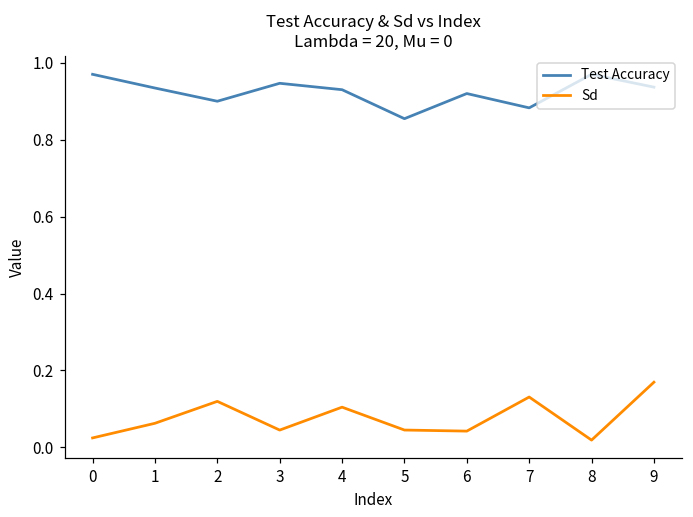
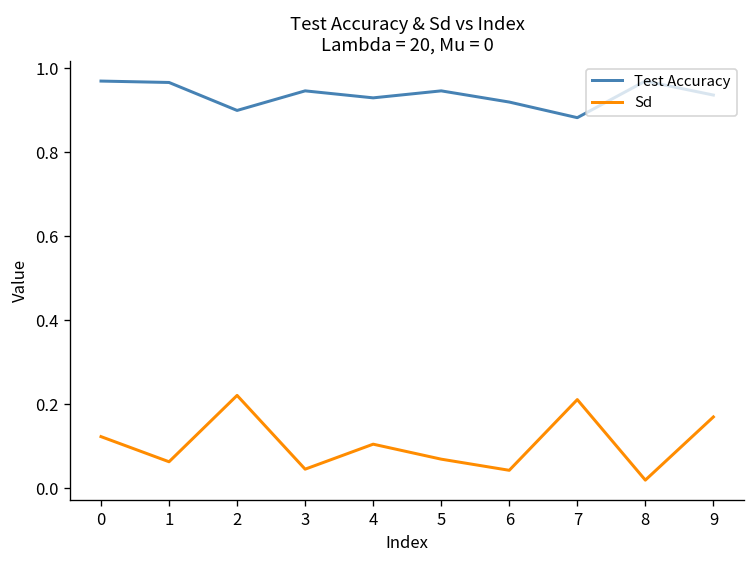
  {
    "Test Accuracy": {
      "0": 0.97,
-     "1": 0.93,
+     "1": 0.97,
      "2": 0.90,
      "3": 0.95,
      "4": 0.93,
-     "5": 0.85,
+     "5": 0.95,
      "6": 0.92,
      "7": 0.88
    },
    "Sd": {
-     "0": 0.02,
+     "0": 0.12,
      "1": 0.06,
-     "2": 0.12,
+     "2": 0.22,
      "3": 0.04,
      "4": 0.10,
-     "5": 0.05,
+     "5": 0.07,
      "6": 0.04,
-     "7": 0.13,
+     "7": 0.21,
      "8": 0.02,
      "9": 0.17
    }
  }
